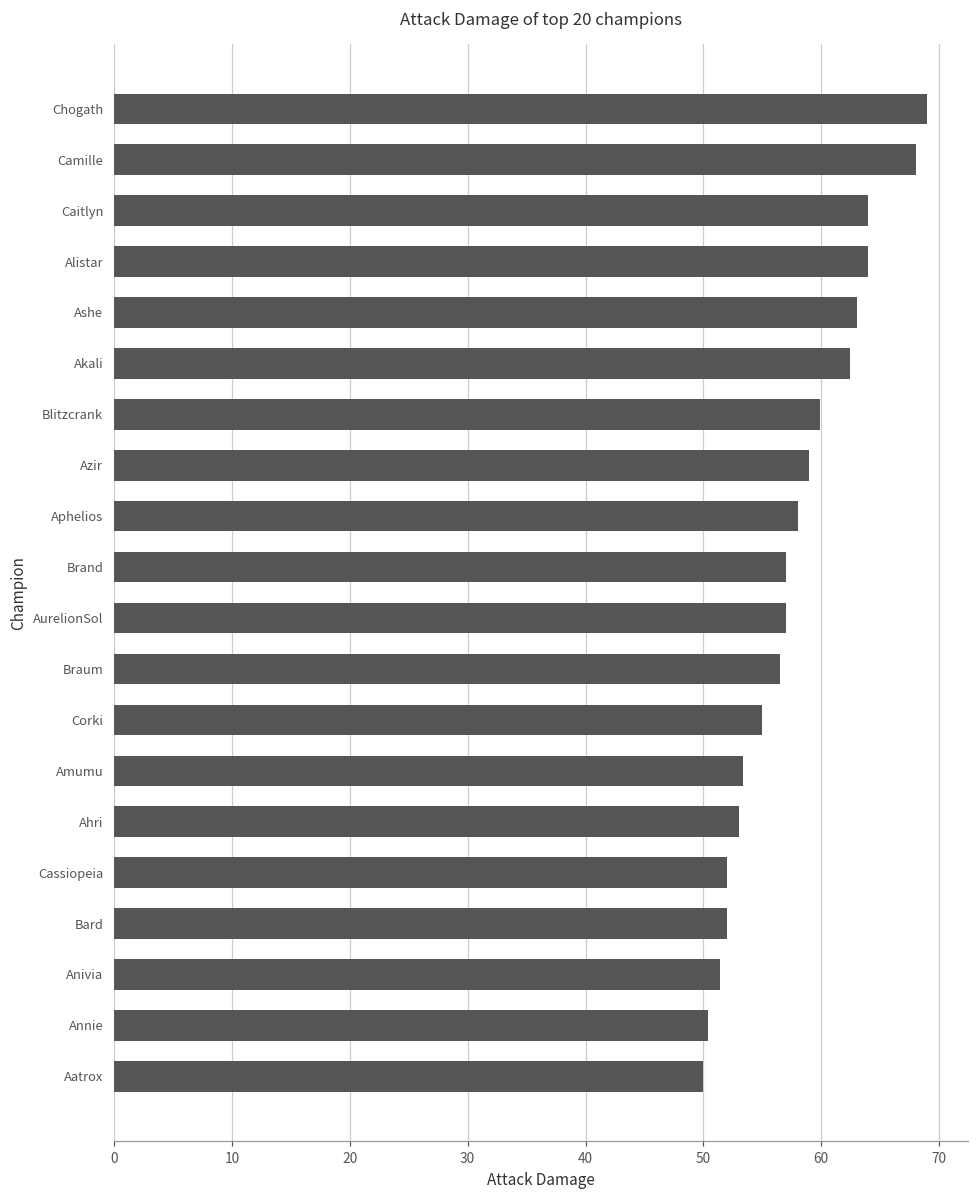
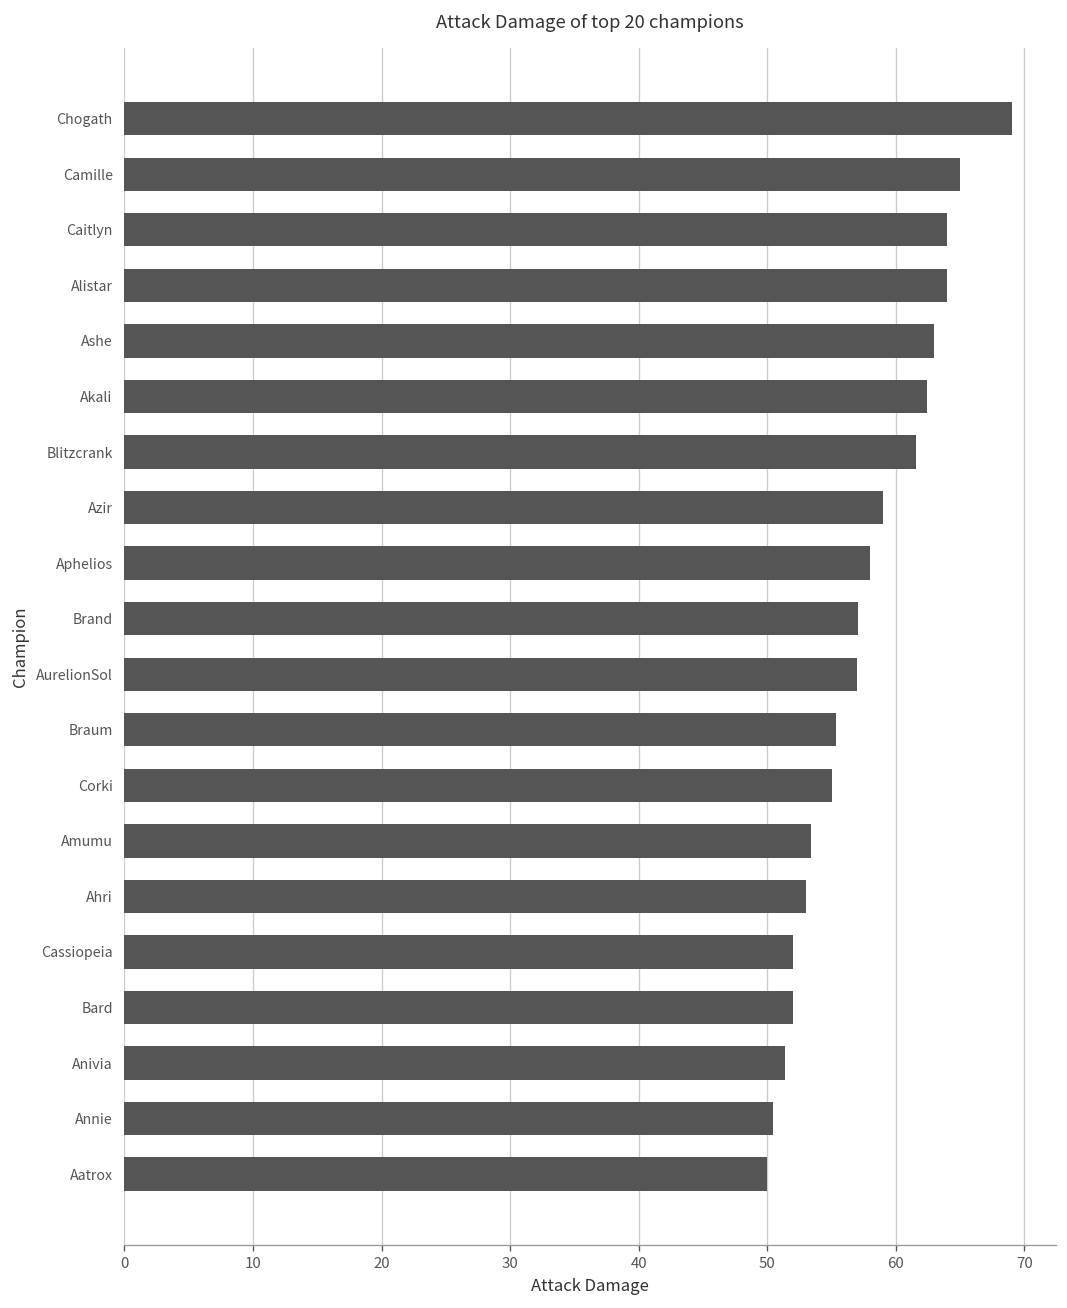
  {
    "Chogath": 69.0,
-   "Camille": 68,
+   "Camille": 65,
    "Caitlyn": 64.0,
    "Alistar": 64.0,
    "Ashe": 63.0,
    "Akali": 62.4,
-   "Blitzcrank": 59.9,
+   "Blitzcrank": 61.5,
    "Azir": 59.0,
    "Aphelios": 58.0,
    "Brand": 57.0,
    "AurelionSol": 57.0,
-   "Braum": 56.5,
+   "Braum": 55.4,
    "Corki": 55.0,
    "Amumu": 53.4,
    "Ahri": 53.0,
    "Cassiopeia": 52.0,
    "Bard": 52.0,
    "Anivia": 51.4,
    "Annie": 50.4,
    "Aatrox": 50.0
  }
